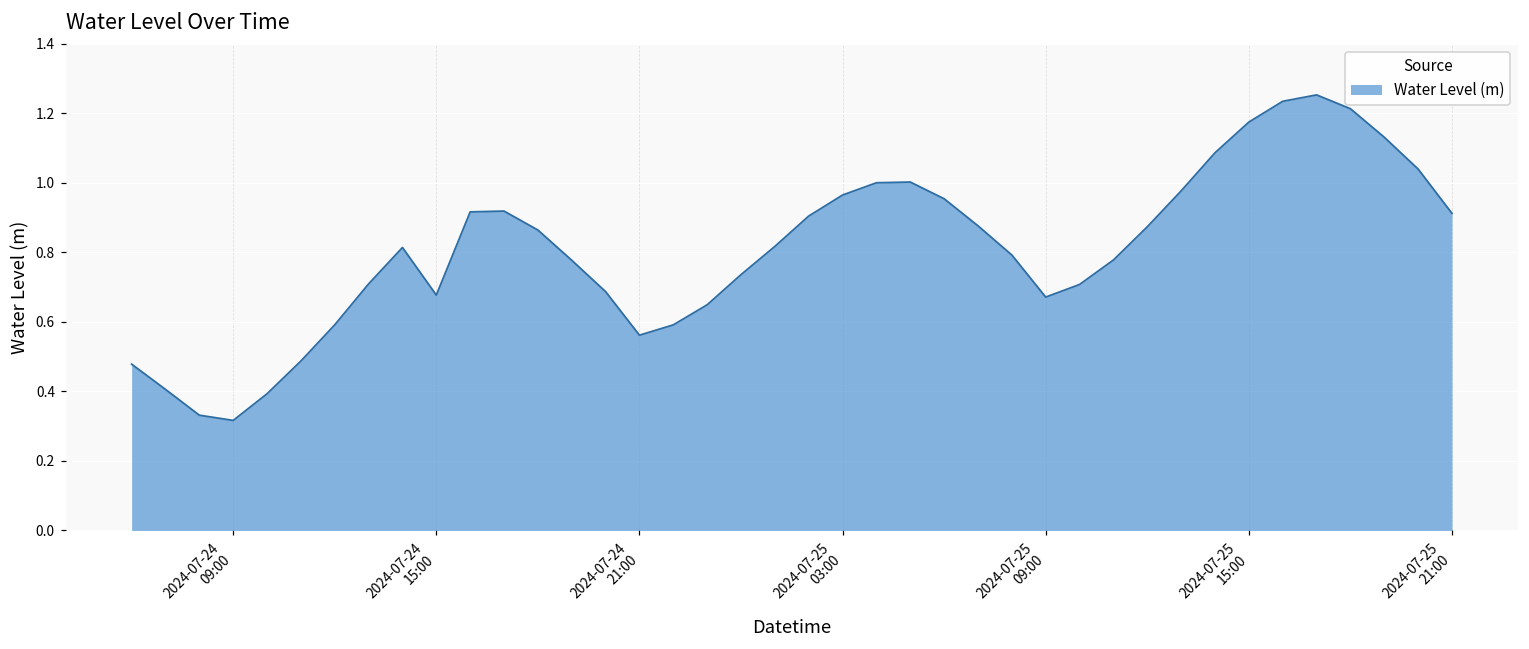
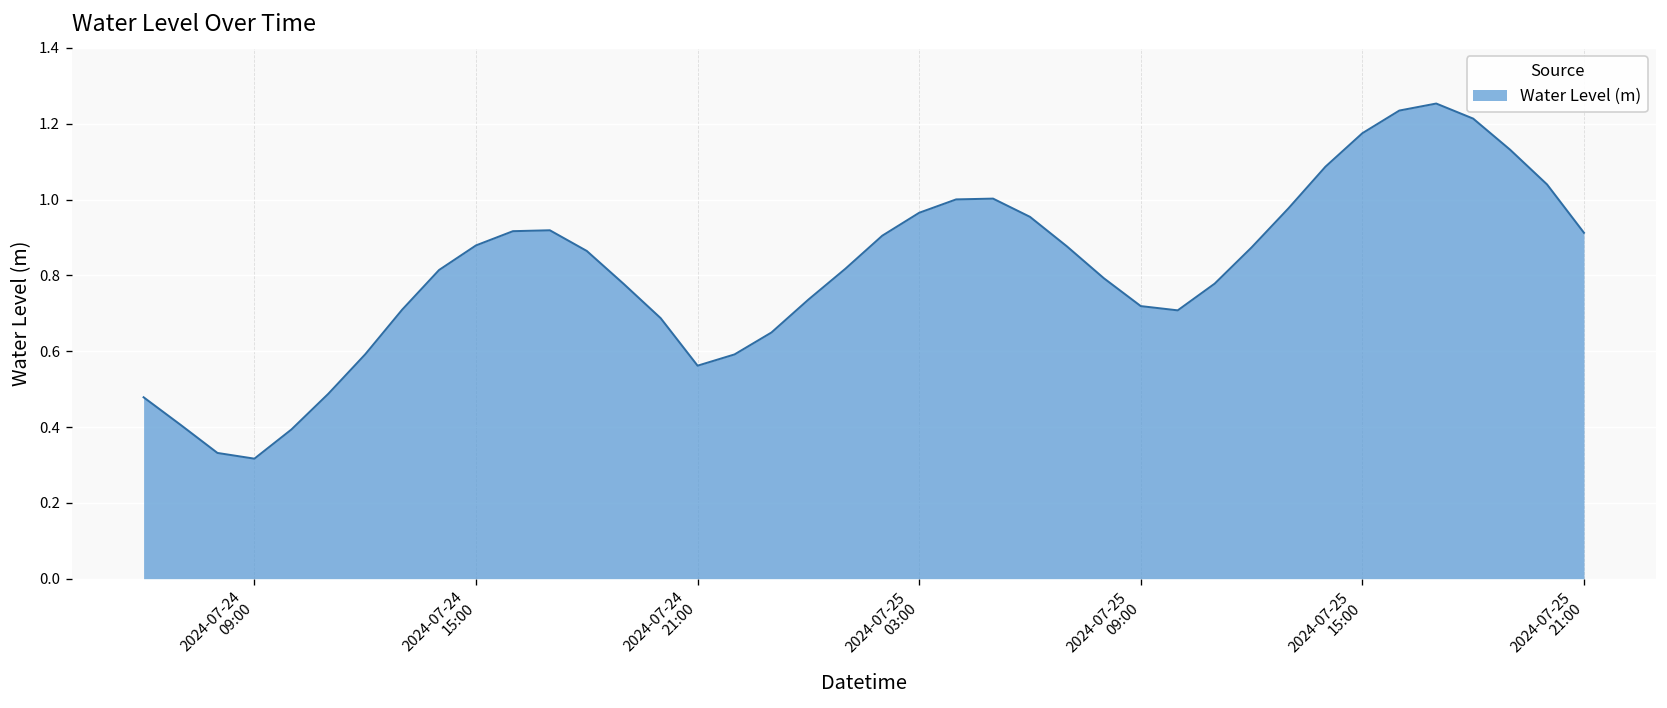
  {
    "2024-07-24 09:00": 0.32,
-   "2024-07-24 15:00": 0.68,
+   "2024-07-24 15:00": 0.88,
    "2024-07-24 21:00": 0.56,
    "2024-07-25 03:00": 0.97,
-   "2024-07-25 09:00": 0.67,
+   "2024-07-25 09:00": 0.72,
    "2024-07-25 15:00": 1.17,
    "2024-07-25 21:00": 0.91
  }
